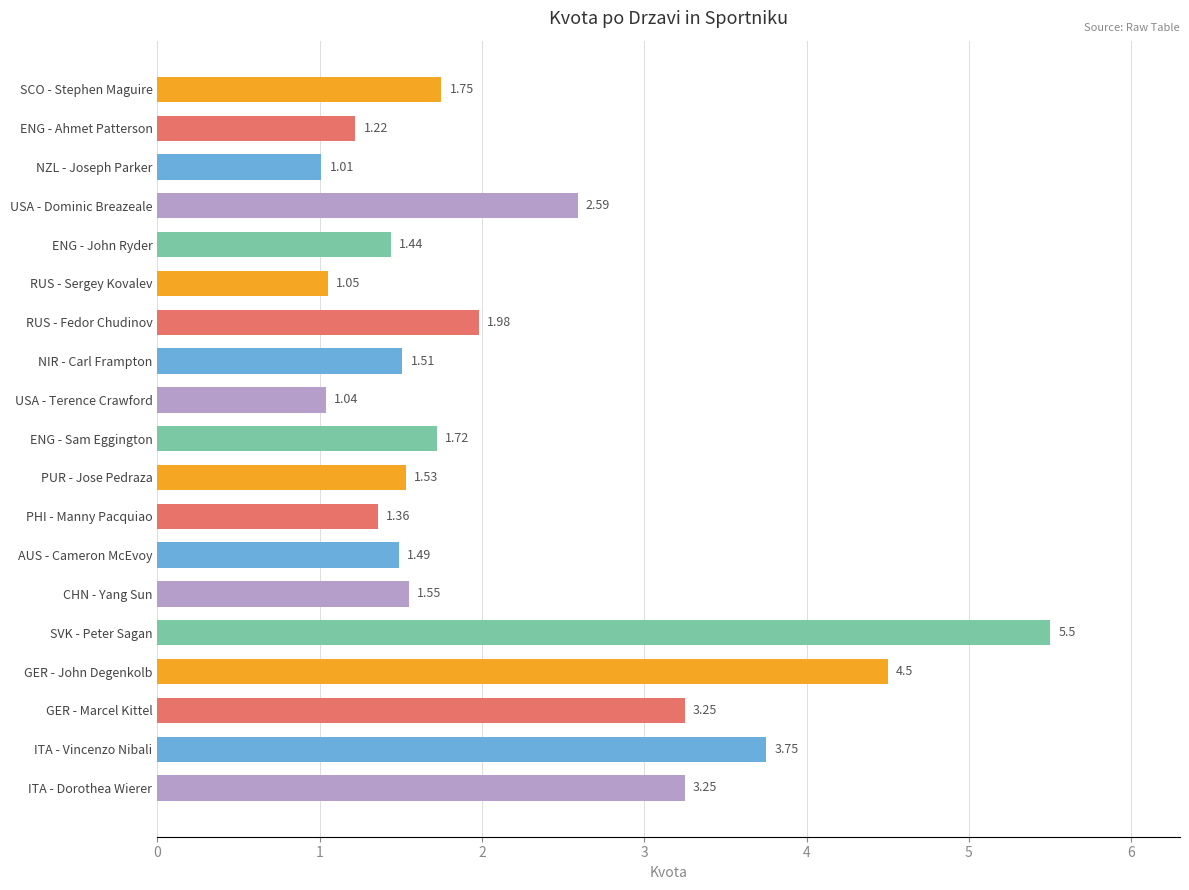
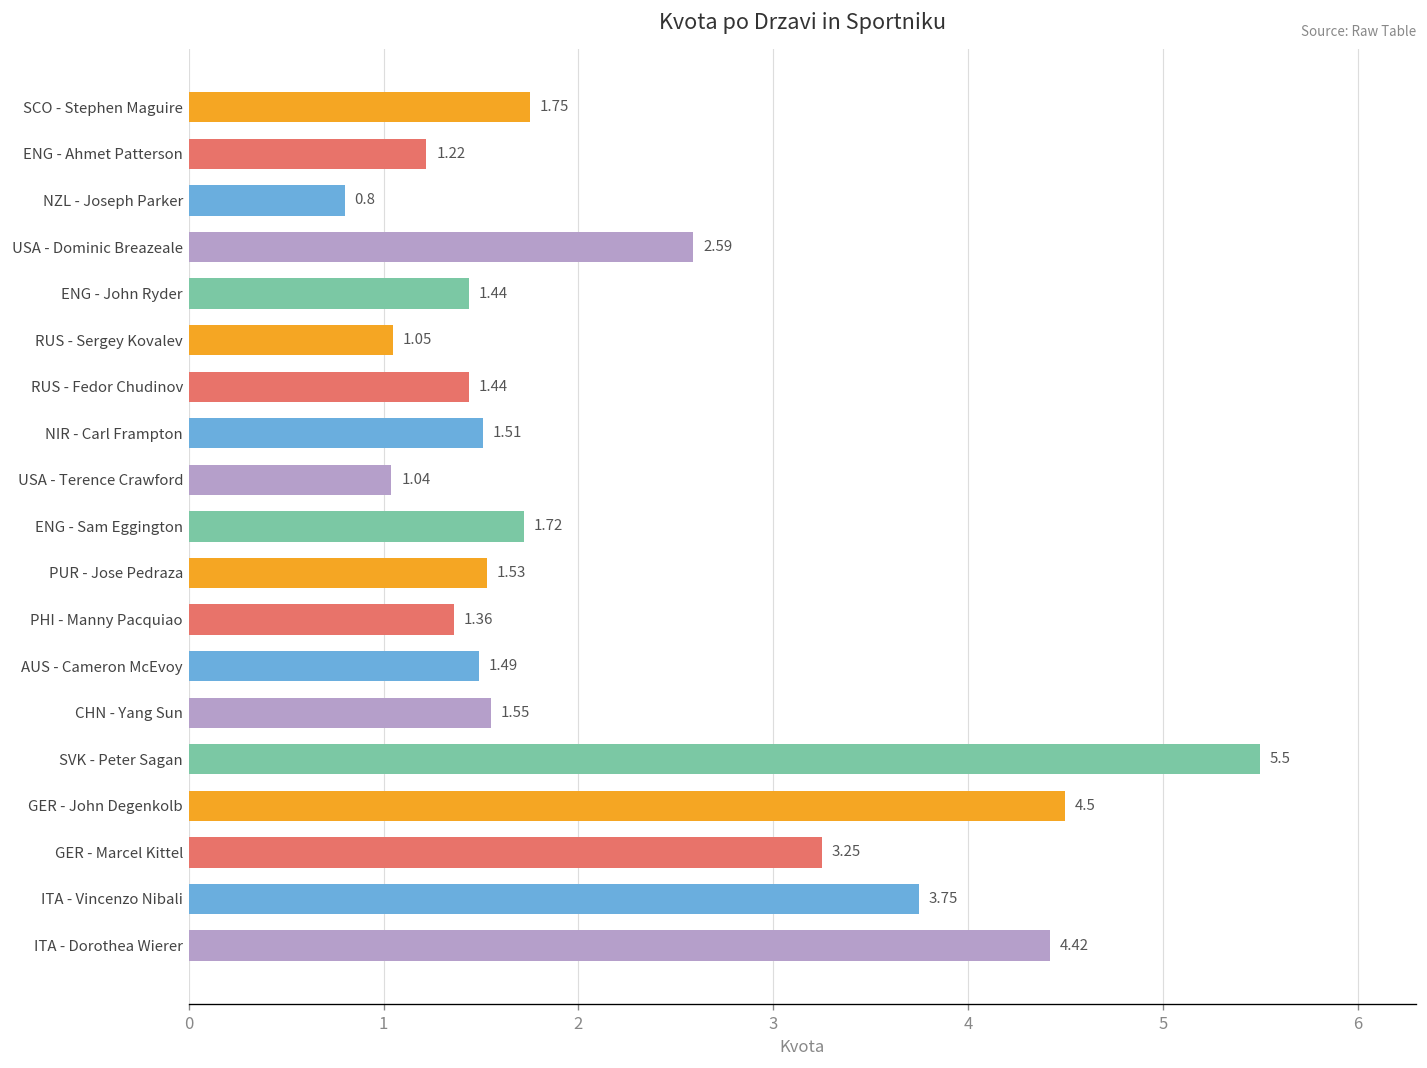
  {
    "SCO - Stephen Maguire": 1.75,
    "ENG - Ahmet Patterson": 1.22,
-   "NZL - Joseph Parker": 1.01,
+   "NZL - Joseph Parker": 0.8,
    "USA - Dominic Breazeale": 2.59,
    "ENG - John Ryder": 1.44,
    "RUS - Sergey Kovalev": 1.05,
-   "RUS - Fedor Chudinov": 1.98,
+   "RUS - Fedor Chudinov": 1.44,
    "NIR - Carl Frampton": 1.51,
    "USA - Terence Crawford": 1.04,
    "ENG - Sam Eggington": 1.72,
    "PUR - Jose Pedraza": 1.53,
    "PHI - Manny Pacquiao": 1.36,
    "AUS - Cameron McEvoy": 1.49,
    "CHN - Yang Sun": 1.55,
    "SVK - Peter Sagan": 5.5,
    "GER - John Degenkolb": 4.5,
    "GER - Marcel Kittel": 3.25,
    "ITA - Vincenzo Nibali": 3.75,
-   "ITA - Dorothea Wierer": 3.25
+   "ITA - Dorothea Wierer": 4.42
  }
